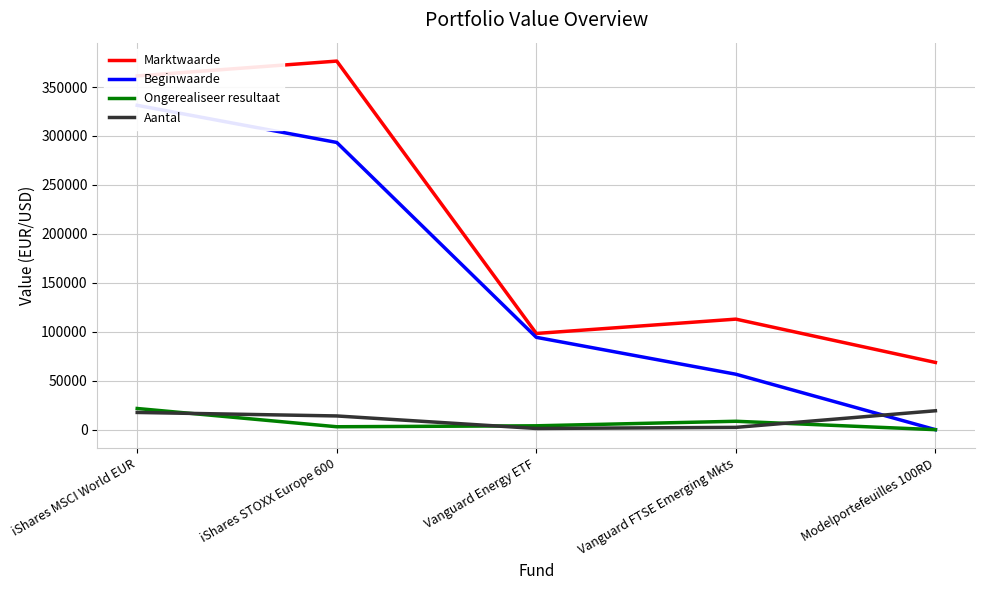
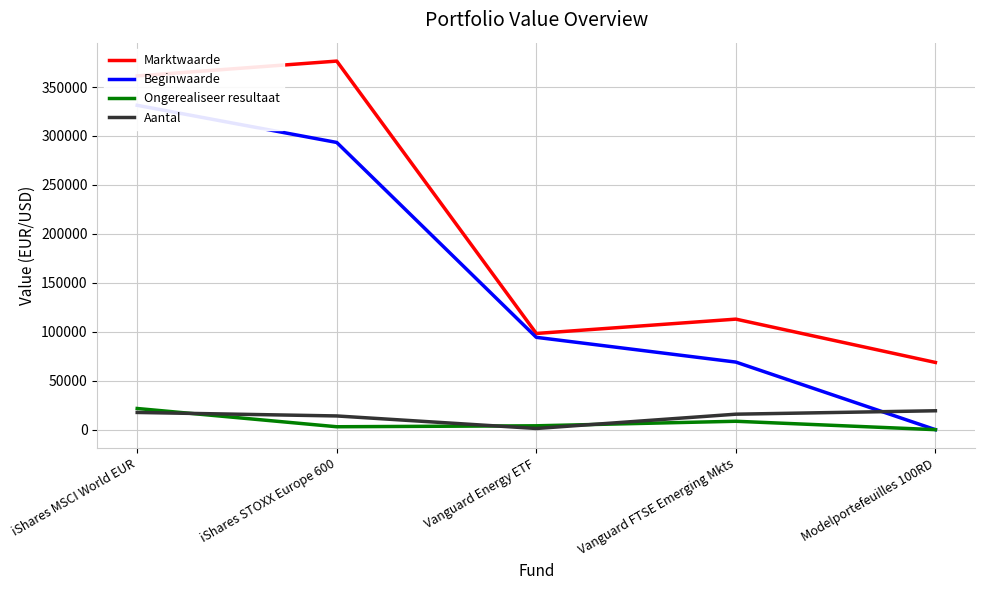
  {
    "Marktwaarde": {
      "iShares STOXX Europe 600": 380000,
      "Vanguard Energy ETF": 100000,
      "Vanguard FTSE Emerging Mkts": 110000,
      "Modelportefeuilles 100RD": 70000
    },
    "Beginwaarde": {
      "iShares STOXX Europe 600": 290000,
      "Vanguard Energy ETF": 90000,
-     "Vanguard FTSE Emerging Mkts": 60000
+     "Vanguard FTSE Emerging Mkts": 70000
    },
    "Ongerealiseer resultaat": {
      "iShares MSCI World EUR": 20000,
      "iShares STOXX Europe 600": 0,
      "Vanguard Energy ETF": 0,
      "Vanguard FTSE Emerging Mkts": 10000
    },
    "Aantal": {
      "iShares MSCI World EUR": 20000,
      "iShares STOXX Europe 600": 10000,
      "Vanguard Energy ETF": 0,
-     "Vanguard FTSE Emerging Mkts": 0,
+     "Vanguard FTSE Emerging Mkts": 20000,
      "Modelportefeuilles 100RD": 20000
    }
  }
